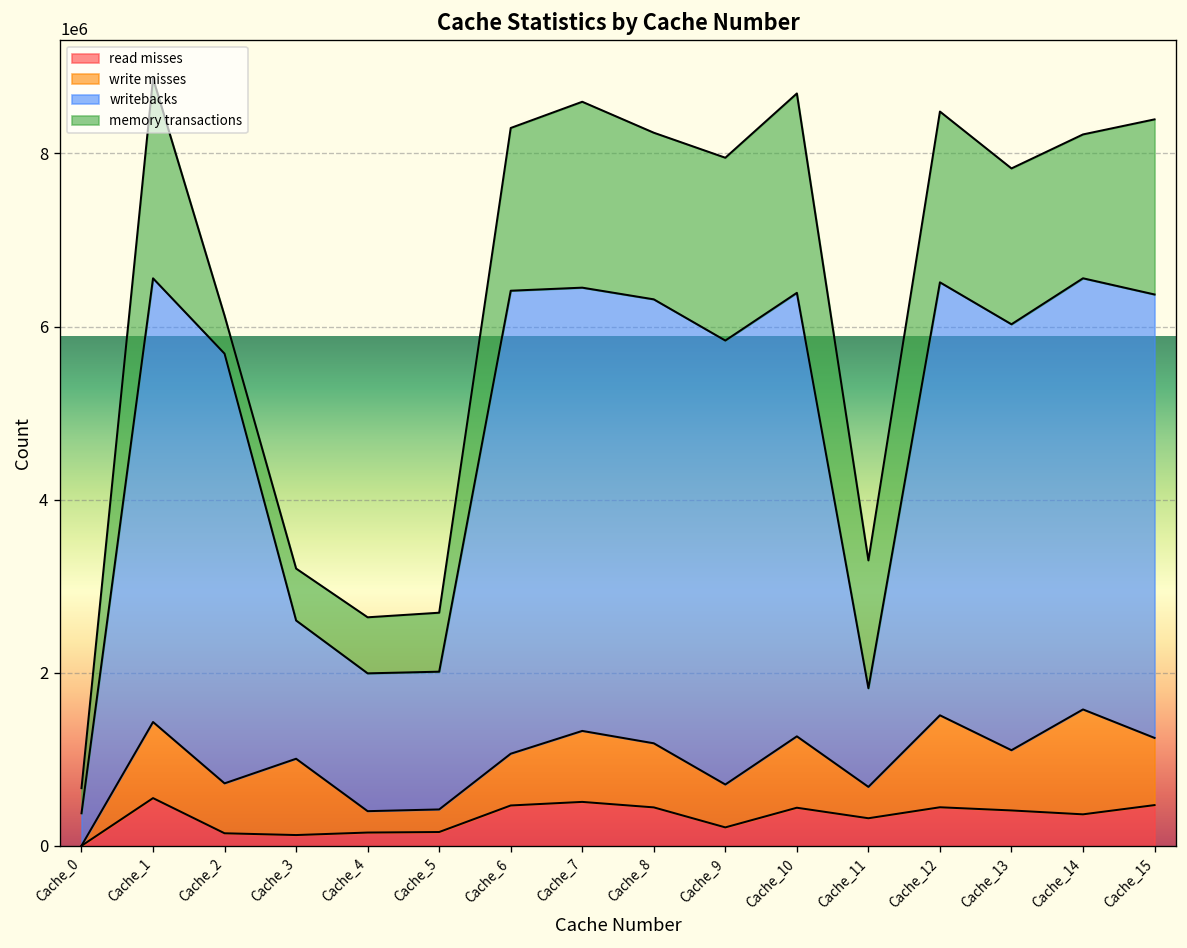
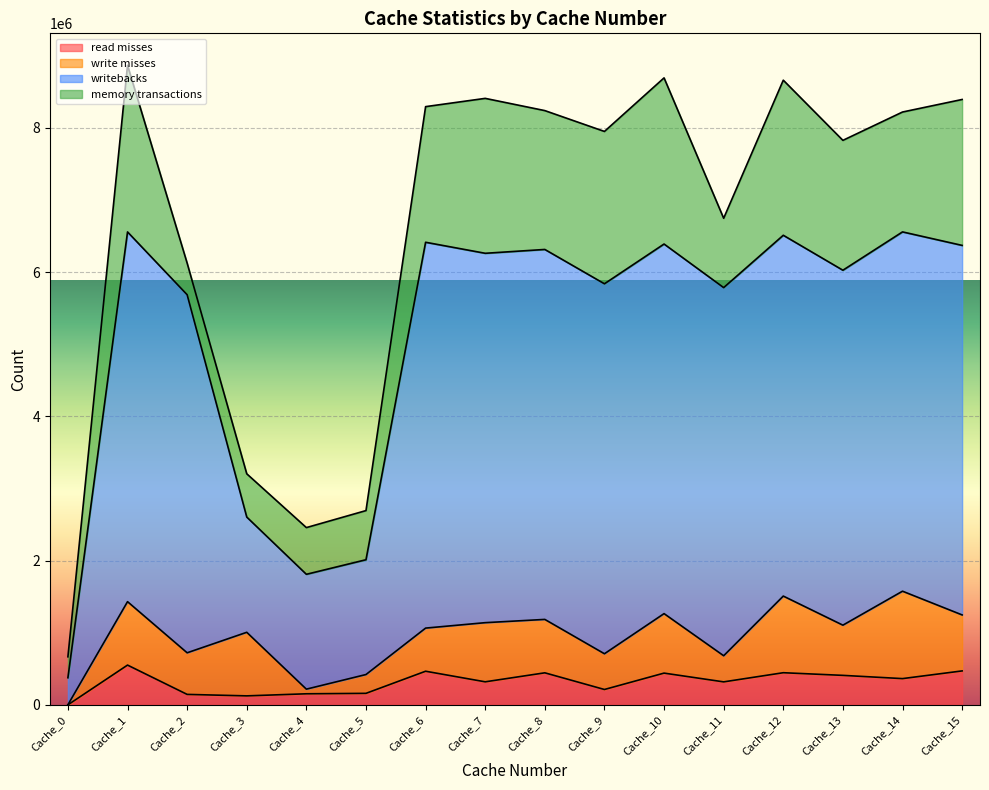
  {
    "read misses": {
      "Cache_1": 600000,
      "Cache_2": 100000,
      "Cache_3": 100000,
      "Cache_4": 200000,
      "Cache_5": 200000,
      "Cache_6": 500000,
-     "Cache_7": 500000,
+     "Cache_7": 300000,
      "Cache_8": 400000,
      "Cache_9": 200000,
      "Cache_10": 400000,
      "Cache_11": 300000,
      "Cache_12": 400000,
      "Cache_13": 400000,
      "Cache_14": 400000,
      "Cache_15": 500000
    },
    "write misses": {
      "Cache_1": 900000,
      "Cache_2": 600000,
      "Cache_3": 900000,
-     "Cache_4": 200000,
+     "Cache_4": 100000,
      "Cache_5": 300000,
      "Cache_6": 600000,
      "Cache_7": 800000,
      "Cache_8": 700000,
      "Cache_9": 500000,
      "Cache_10": 800000,
      "Cache_11": 400000,
      "Cache_12": 1100000,
      "Cache_13": 700000,
      "Cache_14": 1200000,
      "Cache_15": 800000
    },
    "writebacks": {
      "Cache_0": 400000,
      "Cache_1": 5100000,
      "Cache_2": 5000000,
      "Cache_3": 1600000,
      "Cache_4": 1600000,
      "Cache_5": 1600000,
      "Cache_6": 5400000,
      "Cache_7": 5100000,
      "Cache_8": 5100000,
      "Cache_9": 5100000,
      "Cache_10": 5100000,
-     "Cache_11": 1100000,
+     "Cache_11": 5100000,
      "Cache_12": 5000000,
      "Cache_13": 4900000,
      "Cache_14": 5000000,
      "Cache_15": 5100000
    },
    "memory transactions": {
      "Cache_0": 300000,
      "Cache_2": 400000,
      "Cache_3": 600000,
      "Cache_4": 600000,
      "Cache_5": 700000,
      "Cache_6": 1900000,
      "Cache_7": 2100000,
      "Cache_8": 1900000,
      "Cache_9": 2100000,
      "Cache_10": 2300000,
-     "Cache_11": 1500000,
-     "Cache_12": 2000000,
+     "Cache_11": 1000000,
+     "Cache_12": 2200000,
      "Cache_13": 1800000,
      "Cache_14": 1700000,
      "Cache_15": 2000000
    }
  }
